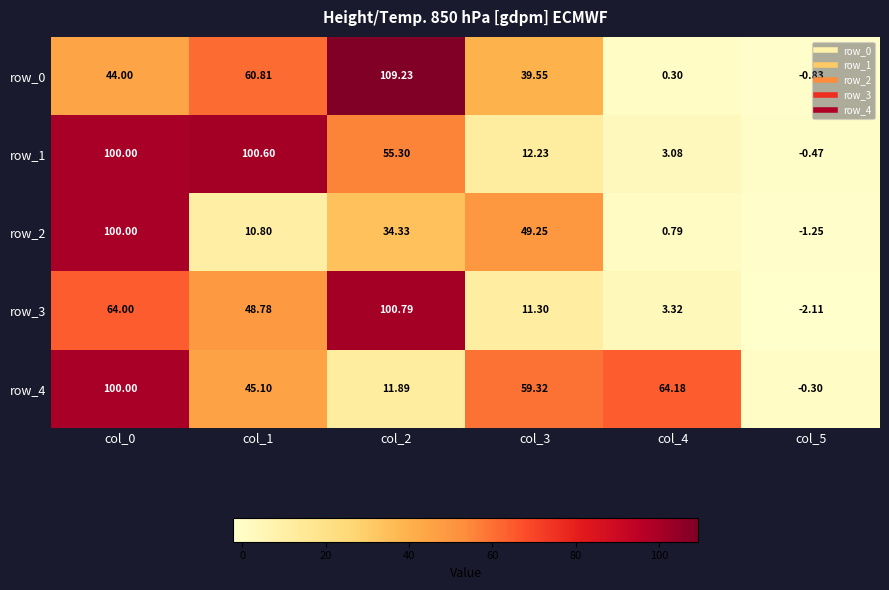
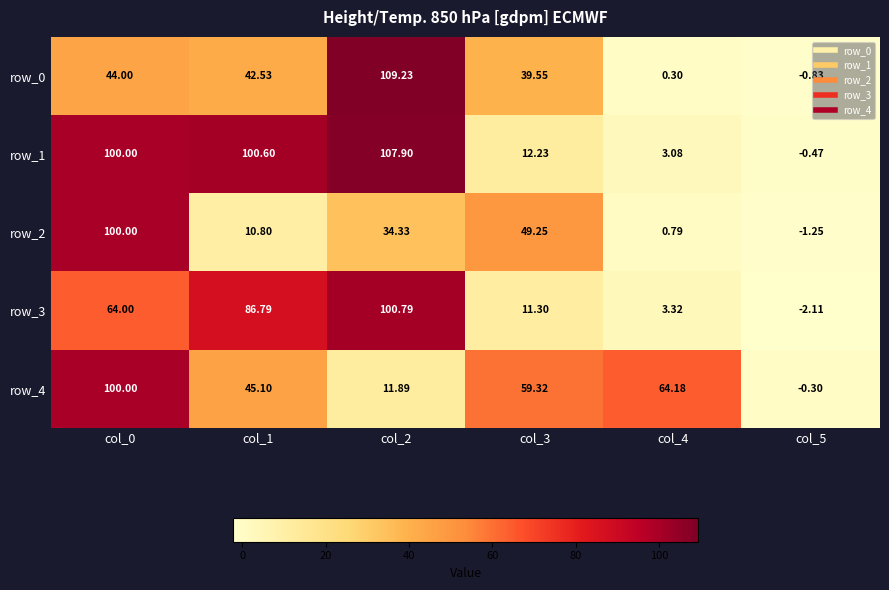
  {
    "row_0": {
      "col_0": 44.00,
-     "col_1": 60.81,
+     "col_1": 42.53,
      "col_2": 109.23,
      "col_3": 39.55,
      "col_4": 0.30
    },
    "row_1": {
      "col_0": 100.00,
      "col_1": 100.60,
-     "col_2": 55.30,
+     "col_2": 107.90,
      "col_3": 12.23,
      "col_4": 3.08,
      "col_5": -0.47
    },
    "row_2": {
      "col_0": 100.00,
      "col_1": 10.80,
      "col_2": 34.33,
      "col_3": 49.25,
      "col_4": 0.79,
      "col_5": -1.25
    },
    "row_3": {
      "col_0": 64.00,
-     "col_1": 48.78,
+     "col_1": 86.79,
      "col_2": 100.79,
      "col_3": 11.30,
      "col_4": 3.32,
      "col_5": -2.11
    },
    "row_4": {
      "col_0": 100.00,
      "col_1": 45.10,
      "col_2": 11.89,
      "col_3": 59.32,
      "col_4": 64.18,
      "col_5": -0.30
    }
  }
